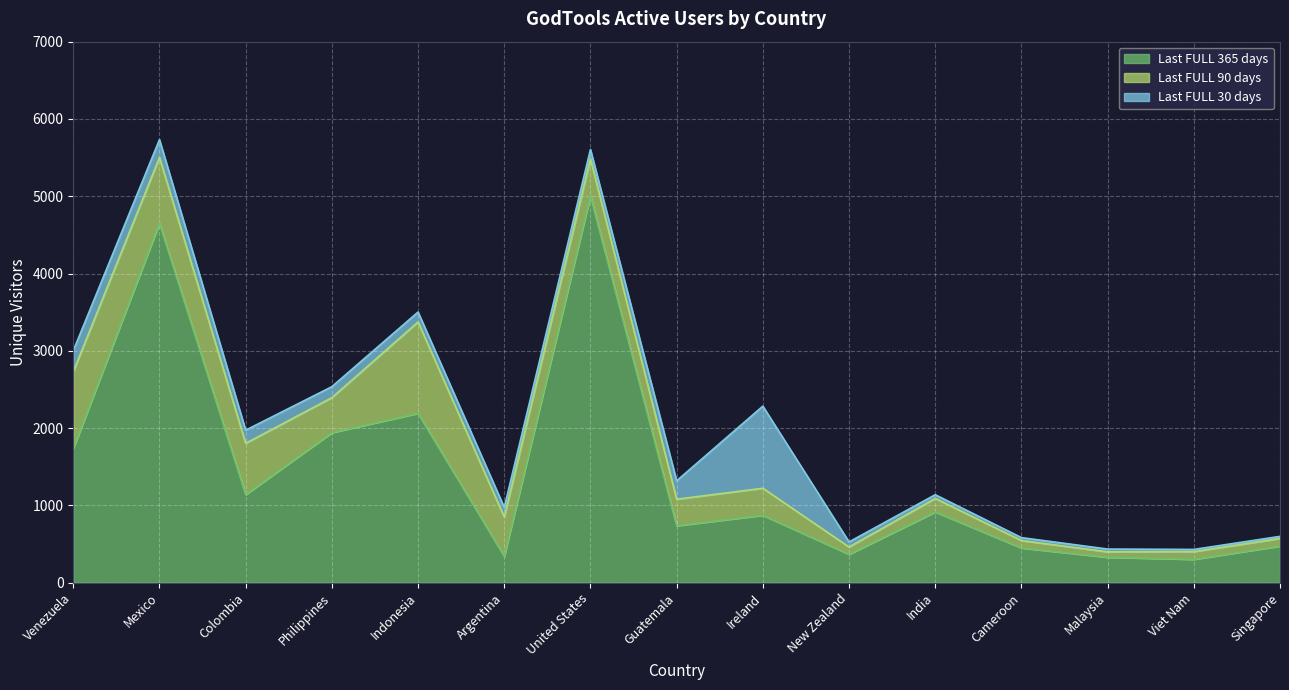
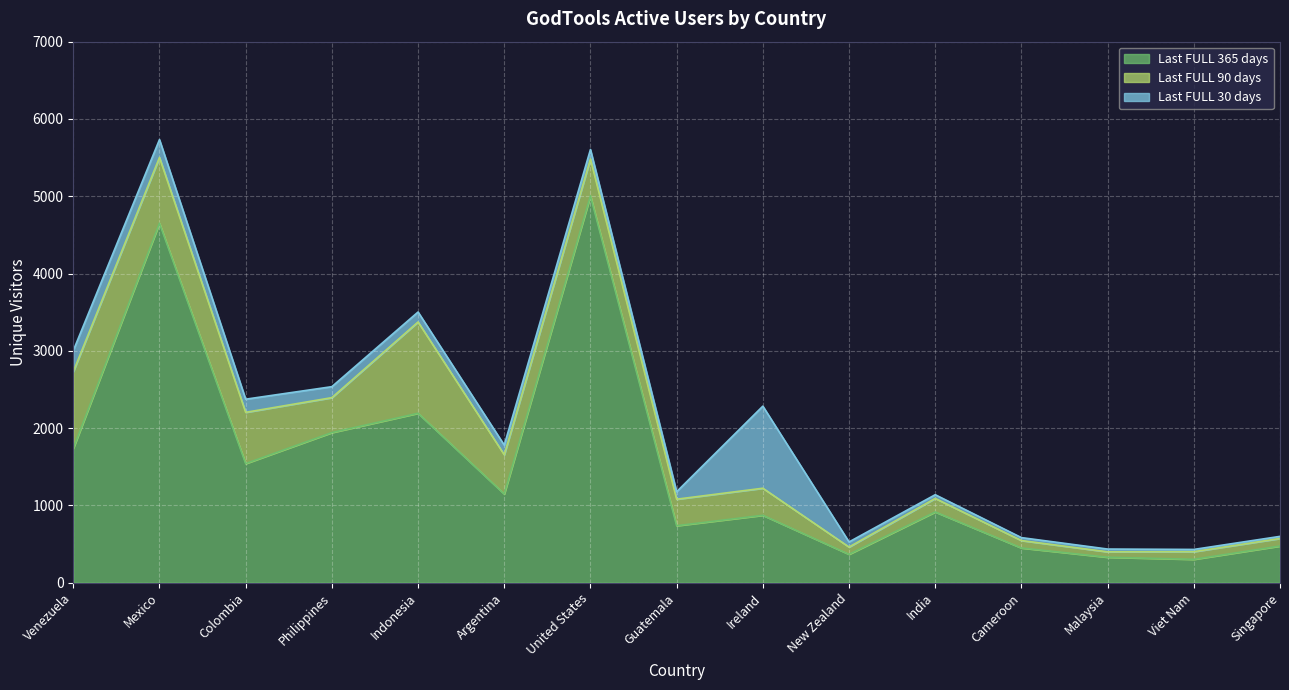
  {
    "Last FULL 365 days": {
      "Venezuela": 1700,
      "Mexico": 4700,
-     "Colombia": 1100,
+     "Colombia": 1500,
      "Philippines": 1900,
      "Indonesia": 2200,
-     "Argentina": 300,
+     "Argentina": 1100,
      "United States": 5000,
      "Guatemala": 700,
      "Ireland": 900,
      "New Zealand": 400,
      "India": 900,
      "Cameroon": 400,
      "Malaysia": 300,
      "Viet Nam": 300,
      "Singapore": 500
    },
    "Last FULL 90 days": {
      "Venezuela": 1000,
      "Mexico": 900,
      "Colombia": 700,
      "Philippines": 500,
      "Indonesia": 1200,
      "Argentina": 500,
      "United States": 500,
      "Guatemala": 300,
      "Ireland": 400,
      "New Zealand": 100,
      "India": 200,
      "Cameroon": 100,
      "Malaysia": 100
    },
    "Last FULL 30 days": {
      "Venezuela": 300,
      "Mexico": 200,
      "Colombia": 200,
      "Philippines": 100,
      "Indonesia": 100,
      "Argentina": 100,
      "United States": 100,
-     "Guatemala": 200,
+     "Guatemala": 100,
      "Ireland": 1100,
      "New Zealand": 100,
      "India": 0,
      "Cameroon": 0,
      "Malaysia": 0
    }
  }
